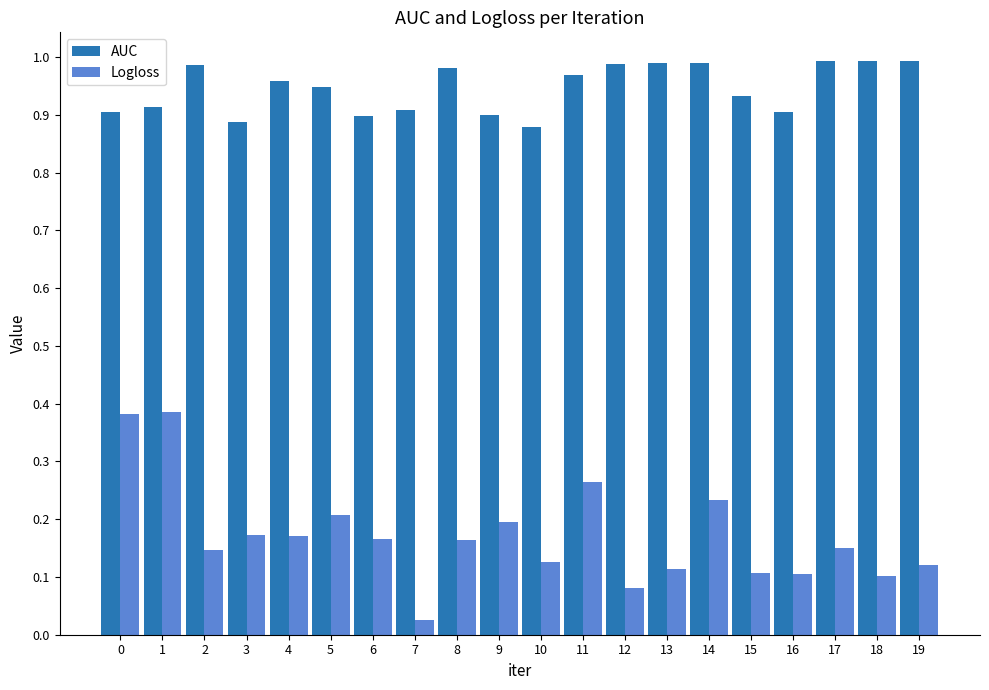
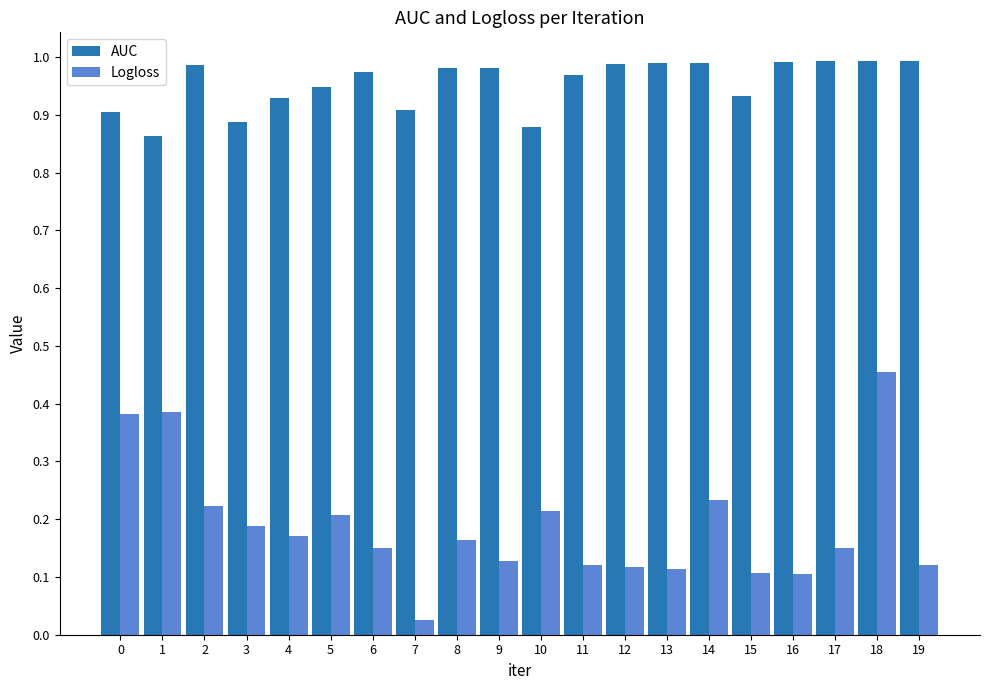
  {
    "AUC": {
      "0": 0.91,
-     "1": 0.91,
+     "1": 0.86,
      "2": 0.99,
      "3": 0.89,
-     "4": 0.96,
+     "4": 0.93,
      "5": 0.95,
-     "6": 0.90,
+     "6": 0.97,
      "7": 0.91,
      "8": 0.98,
-     "9": 0.90,
+     "9": 0.98,
      "10": 0.88,
      "11": 0.97,
      "12": 0.99,
      "13": 0.99,
      "14": 0.99,
      "15": 0.93,
-     "16": 0.90,
+     "16": 0.99,
      "17": 0.99,
      "18": 0.99,
      "19": 0.99
    },
    "Logloss": {
      "0": 0.38,
      "1": 0.39,
-     "2": 0.15,
-     "3": 0.17,
+     "2": 0.22,
+     "3": 0.19,
      "4": 0.17,
      "5": 0.21,
-     "6": 0.17,
+     "6": 0.15,
      "7": 0.03,
      "8": 0.16,
-     "9": 0.20,
-     "10": 0.13,
-     "11": 0.26,
-     "12": 0.08,
+     "9": 0.13,
+     "10": 0.21,
+     "11": 0.12,
+     "12": 0.12,
      "13": 0.11,
      "14": 0.23,
      "15": 0.11,
      "16": 0.11,
      "17": 0.15,
-     "18": 0.10,
+     "18": 0.45,
      "19": 0.12
    }
  }
